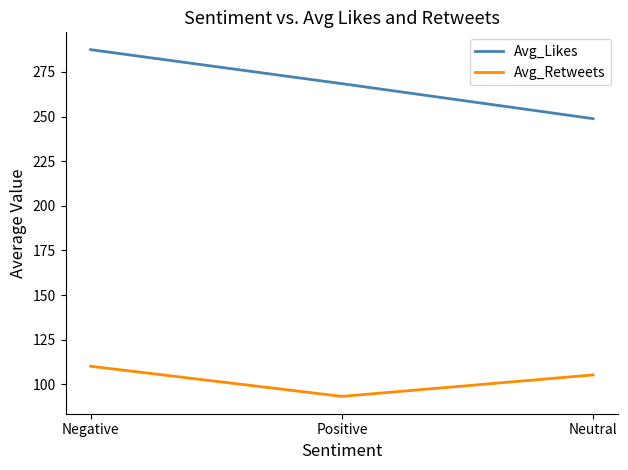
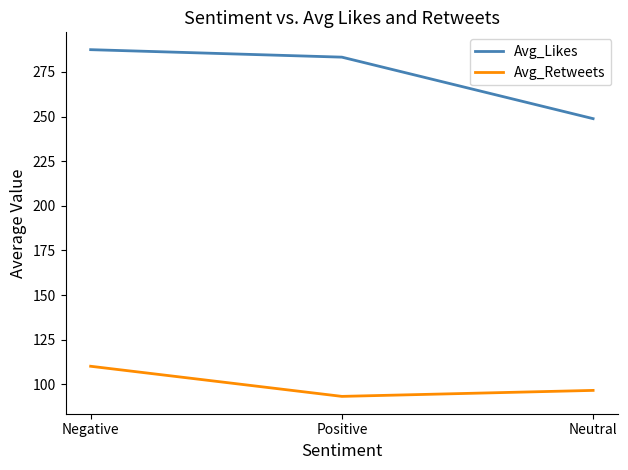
  {
    "Avg_Likes": {
      "Negative": 287,
-     "Positive": 268,
+     "Positive": 283,
      "Neutral": 249
    },
    "Avg_Retweets": {
      "Negative": 110,
      "Positive": 93,
-     "Neutral": 105
+     "Neutral": 97
    }
  }
